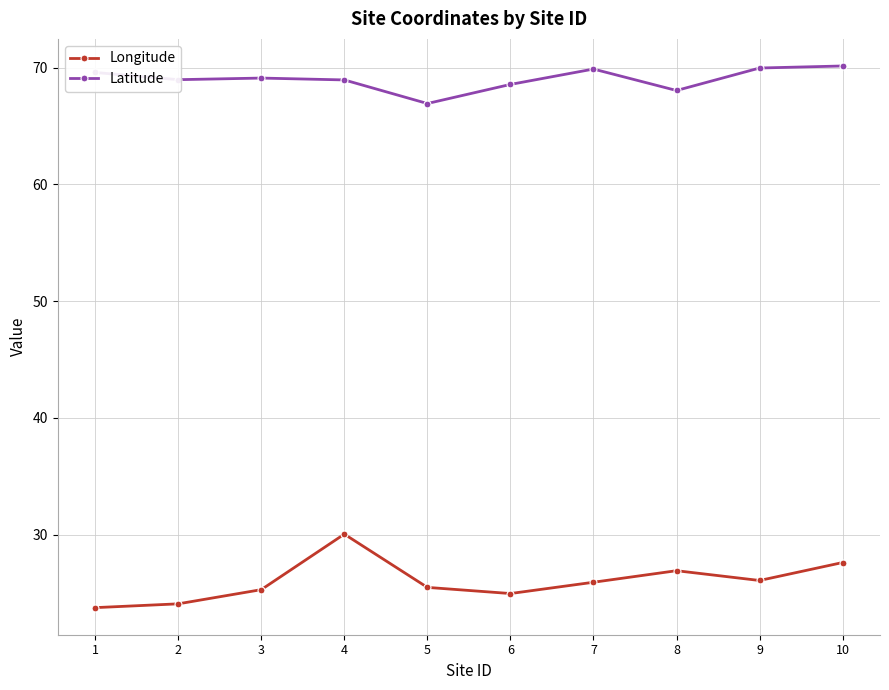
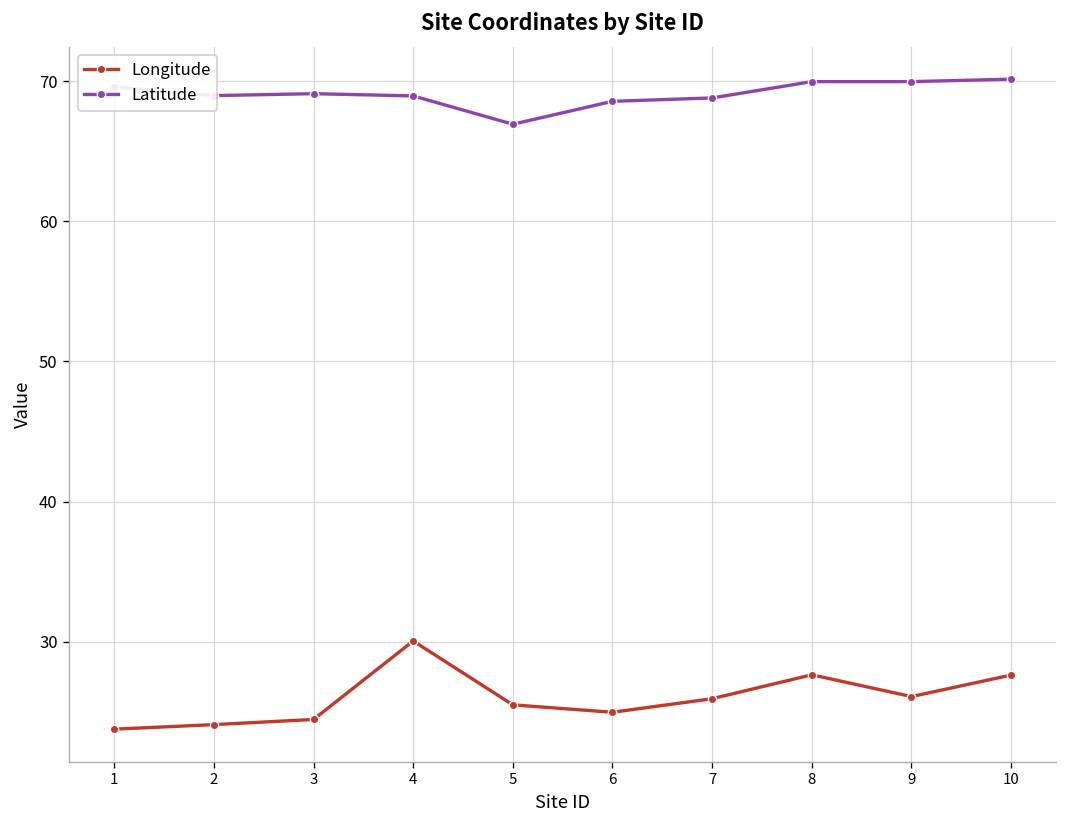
  {
    "Longitude": {
      "1": 23.8,
      "2": 24.1,
-     "3": 25.3,
+     "3": 24.4,
      "4": 30.0,
      "5": 25.5,
      "6": 25.0,
      "7": 25.9,
-     "8": 26.9,
+     "8": 27.6,
      "9": 26.1,
      "10": 27.6
    },
    "Latitude": {
      "3": 69.1,
      "4": 68.9,
      "5": 66.9,
      "6": 68.6,
-     "7": 69.9,
-     "8": 68.0,
+     "7": 68.8,
+     "8": 70.0,
      "9": 70.0,
      "10": 70.1
    }
  }
